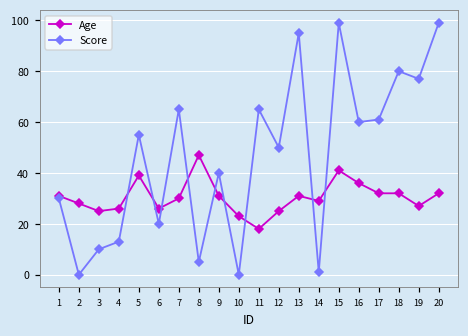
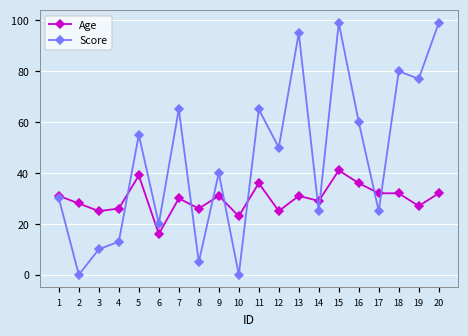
  {
    "Age": {
      "2": 28,
      "3": 25,
      "4": 26,
      "5": 39,
-     "6": 26,
+     "6": 16,
      "7": 30,
-     "8": 47,
+     "8": 26,
      "9": 31,
      "10": 23,
-     "11": 18,
+     "11": 36,
      "12": 25,
      "13": 31,
      "14": 29,
      "15": 41,
      "16": 36,
      "17": 32,
      "18": 32,
      "19": 27,
      "20": 32
    },
    "Score": {
      "2": 0,
      "3": 10,
      "4": 13,
      "5": 55,
      "6": 20,
      "7": 65,
      "8": 5,
      "9": 40,
      "10": 0,
      "11": 65,
      "12": 50,
      "13": 95,
-     "14": 1,
+     "14": 25,
      "15": 99,
      "16": 60,
-     "17": 61,
+     "17": 25,
      "18": 80,
      "19": 77,
      "20": 99
    }
  }
